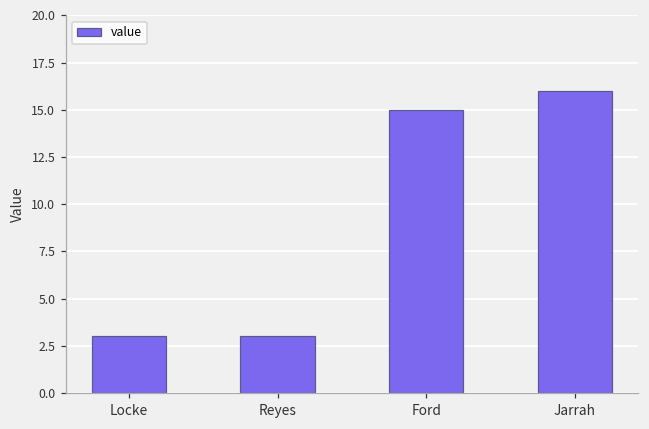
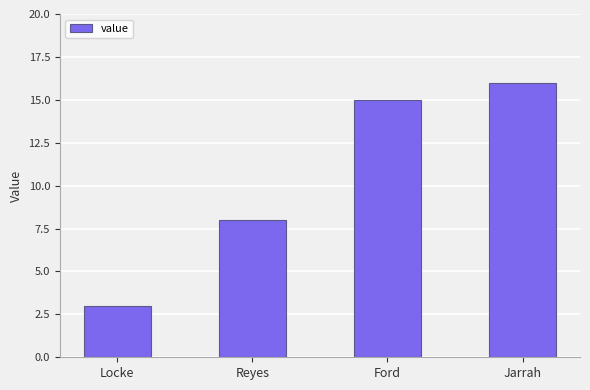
  {
    "Locke": 3,
-   "Reyes": 3,
+   "Reyes": 8,
    "Ford": 15,
    "Jarrah": 16
  }
